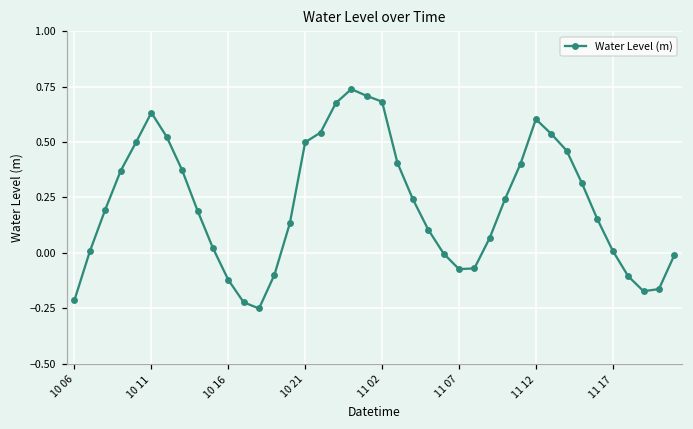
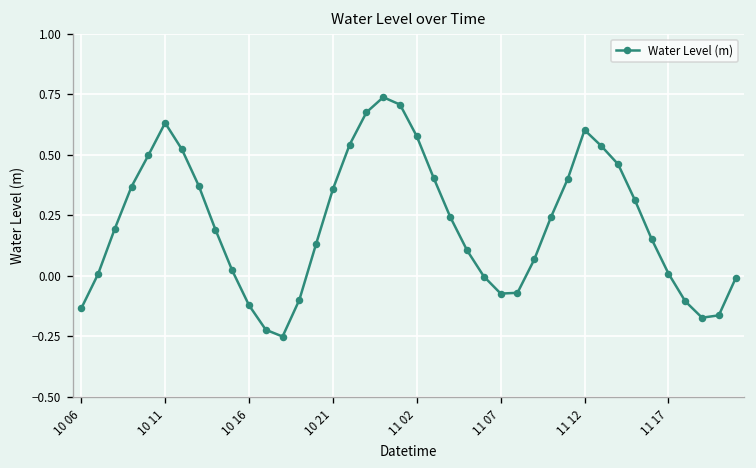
  {
-   "10 06": -0.21,
+   "10 06": -0.14,
    "10 11": 0.63,
    "10 16": -0.12,
-   "10 21": 0.50,
-   "11 02": 0.68,
+   "10 21": 0.36,
+   "11 02": 0.58,
    "11 07": -0.07,
    "11 12": 0.60,
    "11 17": 0.01
  }
